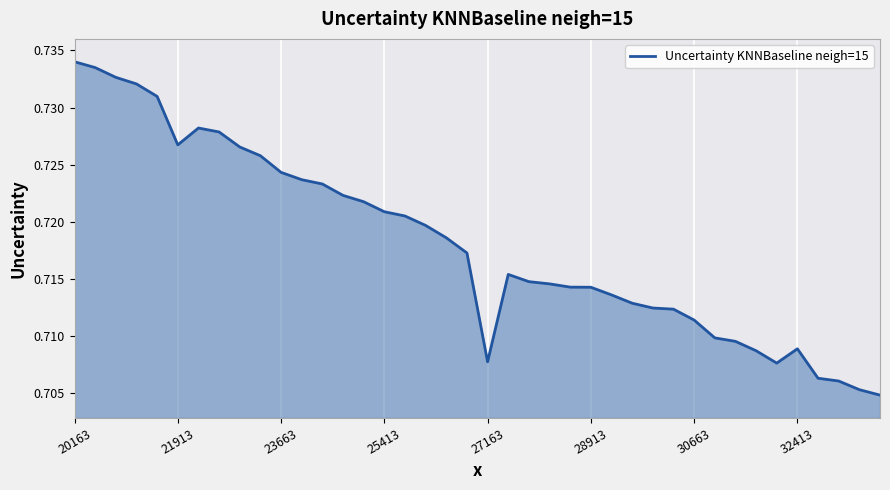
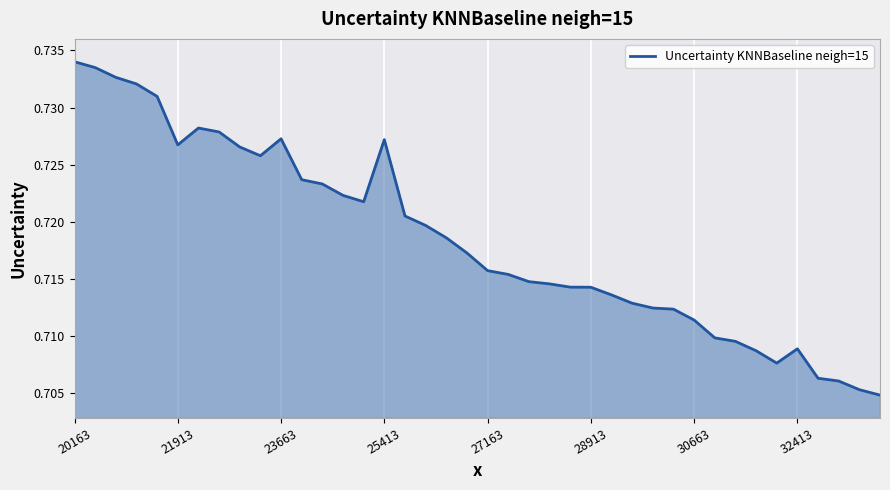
  {
    "20163": 0.7340,
    "21913": 0.7267,
-   "23663": 0.7243,
-   "25413": 0.7209,
-   "27163": 0.7077,
+   "23663": 0.7273,
+   "25413": 0.7272,
+   "27163": 0.7157,
    "28913": 0.7143,
    "30663": 0.7114,
    "32413": 0.7089
  }
